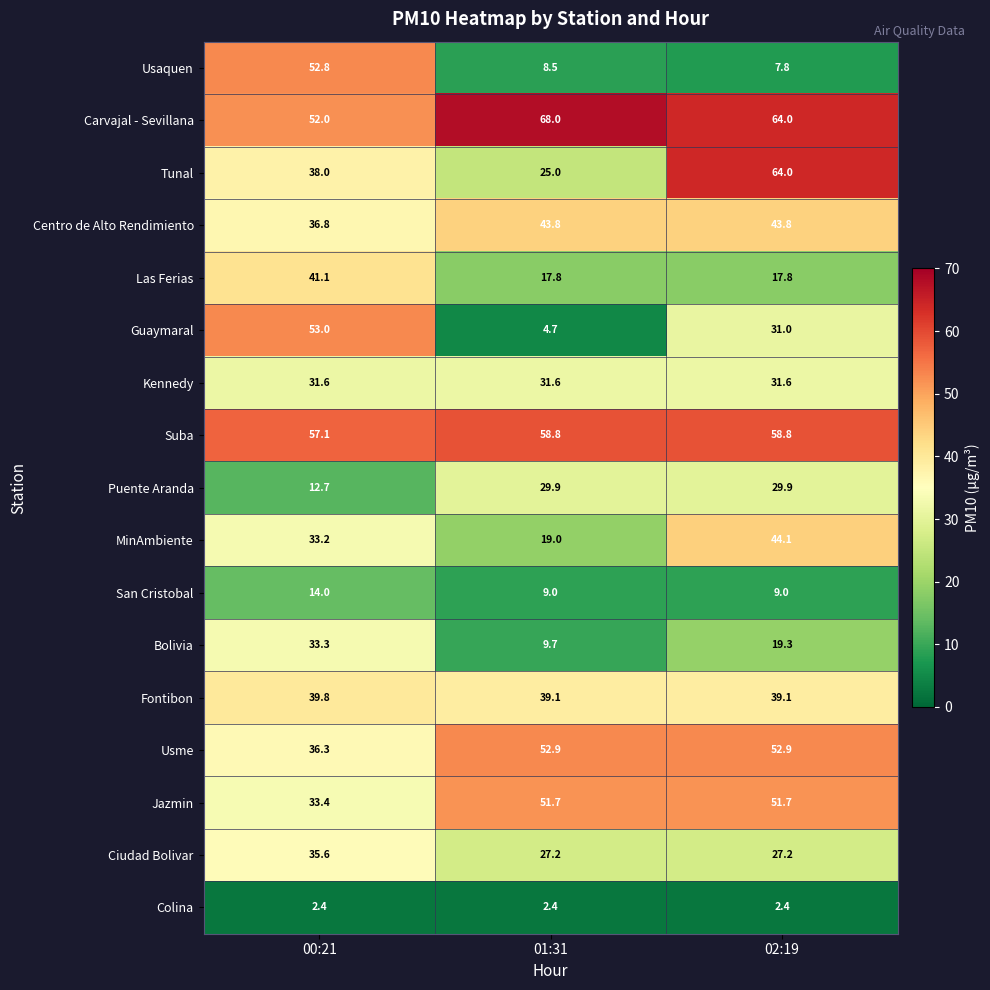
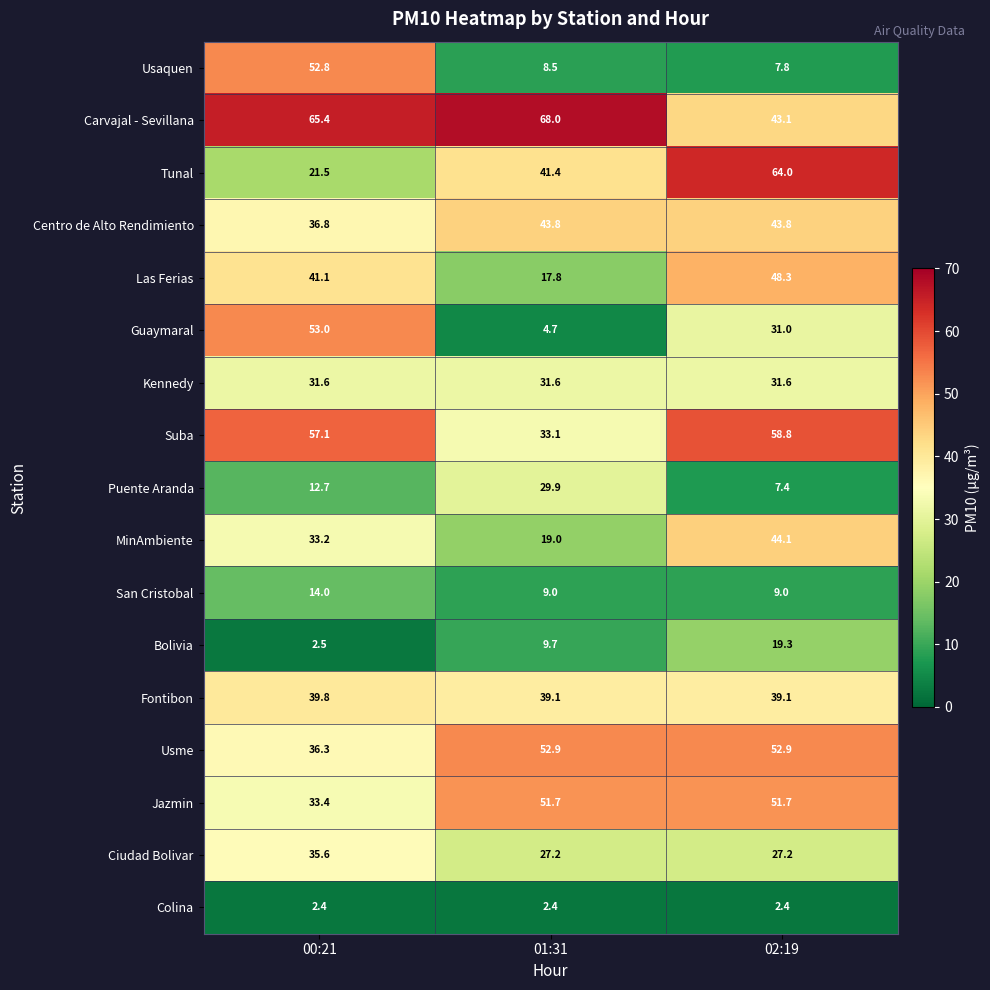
  {
    "Usaquen": {
      "00:21": 52.8,
      "01:31": 8.5,
      "02:19": 7.8
    },
    "Carvajal - Sevillana": {
-     "00:21": 52.0,
+     "00:21": 65.4,
      "01:31": 68.0,
-     "02:19": 64.0
+     "02:19": 43.1
    },
    "Tunal": {
-     "00:21": 38.0,
-     "01:31": 25.0,
+     "00:21": 21.5,
+     "01:31": 41.4,
      "02:19": 64.0
    },
    "Centro de Alto Rendimiento": {
      "00:21": 36.8,
      "01:31": 43.8,
      "02:19": 43.8
    },
    "Las Ferias": {
      "00:21": 41.1,
      "01:31": 17.8,
-     "02:19": 17.8
+     "02:19": 48.3
    },
    "Guaymaral": {
      "00:21": 53.0,
      "01:31": 4.7,
      "02:19": 31.0
    },
    "Kennedy": {
      "00:21": 31.6,
      "01:31": 31.6,
      "02:19": 31.6
    },
    "Suba": {
      "00:21": 57.1,
-     "01:31": 58.8,
+     "01:31": 33.1,
      "02:19": 58.8
    },
    "Puente Aranda": {
      "00:21": 12.7,
      "01:31": 29.9,
-     "02:19": 29.9
+     "02:19": 7.4
    },
    "MinAmbiente": {
      "00:21": 33.2,
      "01:31": 19.0,
      "02:19": 44.1
    },
    "San Cristobal": {
      "00:21": 14.0,
      "01:31": 9.0,
      "02:19": 9.0
    },
    "Bolivia": {
-     "00:21": 33.3,
+     "00:21": 2.5,
      "01:31": 9.7,
      "02:19": 19.3
    },
    "Fontibon": {
      "00:21": 39.8,
      "01:31": 39.1,
      "02:19": 39.1
    },
    "Usme": {
      "00:21": 36.3,
      "01:31": 52.9,
      "02:19": 52.9
    },
    "Jazmin": {
      "00:21": 33.4,
      "01:31": 51.7,
      "02:19": 51.7
    },
    "Ciudad Bolivar": {
      "00:21": 35.6,
      "01:31": 27.2,
      "02:19": 27.2
    },
    "Colina": {
      "00:21": 2.4,
      "01:31": 2.4,
      "02:19": 2.4
    }
  }
